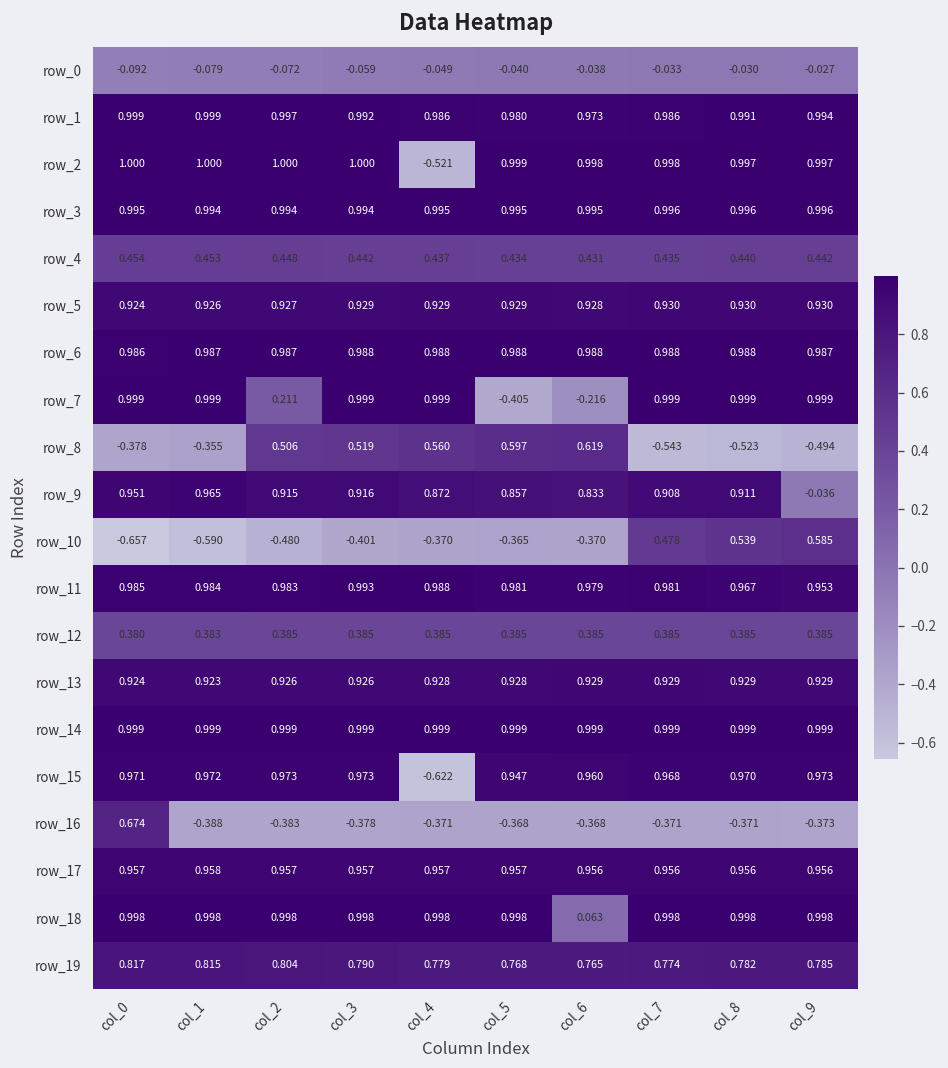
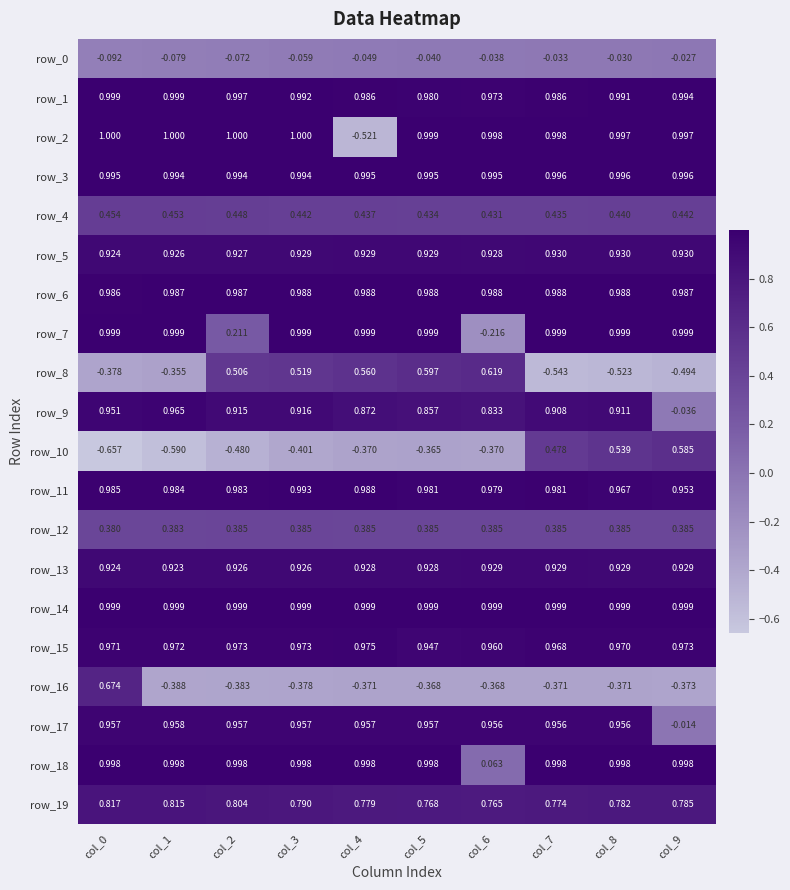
  {
    "row_0": {
      "col_0": -0.092,
      "col_1": -0.079,
      "col_2": -0.072,
      "col_3": -0.059,
      "col_4": -0.049,
      "col_5": -0.040,
      "col_6": -0.038,
      "col_7": -0.033,
      "col_8": -0.030,
      "col_9": -0.027
    },
    "row_1": {
      "col_0": 0.999,
      "col_1": 0.999,
      "col_2": 0.997,
      "col_3": 0.992,
      "col_4": 0.986,
      "col_5": 0.980,
      "col_6": 0.973,
      "col_7": 0.986,
      "col_8": 0.991,
      "col_9": 0.994
    },
    "row_2": {
      "col_0": 1.000,
      "col_1": 1.000,
      "col_2": 1.000,
      "col_3": 1.000,
      "col_4": -0.521,
      "col_5": 0.999,
      "col_6": 0.998,
      "col_7": 0.998,
      "col_8": 0.997,
      "col_9": 0.997
    },
    "row_3": {
      "col_0": 0.995,
      "col_1": 0.994,
      "col_2": 0.994,
      "col_3": 0.994,
      "col_4": 0.995,
      "col_5": 0.995,
      "col_6": 0.995,
      "col_7": 0.996,
      "col_8": 0.996,
      "col_9": 0.996
    },
    "row_4": {
      "col_0": 0.454,
      "col_1": 0.453,
      "col_2": 0.448,
      "col_3": 0.442,
      "col_4": 0.437,
      "col_5": 0.434,
      "col_6": 0.431,
      "col_7": 0.435,
      "col_8": 0.440,
      "col_9": 0.442
    },
    "row_5": {
      "col_0": 0.924,
      "col_1": 0.926,
      "col_2": 0.927,
      "col_3": 0.929,
      "col_4": 0.929,
      "col_5": 0.929,
      "col_6": 0.928,
      "col_7": 0.930,
      "col_8": 0.930,
      "col_9": 0.930
    },
    "row_6": {
      "col_0": 0.986,
      "col_1": 0.987,
      "col_2": 0.987,
      "col_3": 0.988,
      "col_4": 0.988,
      "col_5": 0.988,
      "col_6": 0.988,
      "col_7": 0.988,
      "col_8": 0.988,
      "col_9": 0.987
    },
    "row_7": {
      "col_0": 0.999,
      "col_1": 0.999,
      "col_2": 0.211,
      "col_3": 0.999,
      "col_4": 0.999,
-     "col_5": -0.405,
+     "col_5": 0.999,
      "col_6": -0.216,
      "col_7": 0.999,
      "col_8": 0.999,
      "col_9": 0.999
    },
    "row_8": {
      "col_0": -0.378,
      "col_1": -0.355,
      "col_2": 0.506,
      "col_3": 0.519,
      "col_4": 0.560,
      "col_5": 0.597,
      "col_6": 0.619,
      "col_7": -0.543,
      "col_8": -0.523,
      "col_9": -0.494
    },
    "row_9": {
      "col_0": 0.951,
      "col_1": 0.965,
      "col_2": 0.915,
      "col_3": 0.916,
      "col_4": 0.872,
      "col_5": 0.857,
      "col_6": 0.833,
      "col_7": 0.908,
      "col_8": 0.911,
      "col_9": -0.036
    },
    "row_10": {
      "col_0": -0.657,
      "col_1": -0.590,
      "col_2": -0.480,
      "col_3": -0.401,
      "col_4": -0.370,
      "col_5": -0.365,
      "col_6": -0.370,
      "col_7": 0.478,
      "col_8": 0.539,
      "col_9": 0.585
    },
    "row_11": {
      "col_0": 0.985,
      "col_1": 0.984,
      "col_2": 0.983,
      "col_3": 0.993,
      "col_4": 0.988,
      "col_5": 0.981,
      "col_6": 0.979,
      "col_7": 0.981,
      "col_8": 0.967,
      "col_9": 0.953
    },
    "row_12": {
      "col_0": 0.380,
      "col_1": 0.383,
      "col_2": 0.385,
      "col_3": 0.385,
      "col_4": 0.385,
      "col_5": 0.385,
      "col_6": 0.385,
      "col_7": 0.385,
      "col_8": 0.385,
      "col_9": 0.385
    },
    "row_13": {
      "col_0": 0.924,
      "col_1": 0.923,
      "col_2": 0.926,
      "col_3": 0.926,
      "col_4": 0.928,
      "col_5": 0.928,
      "col_6": 0.929,
      "col_7": 0.929,
      "col_8": 0.929,
      "col_9": 0.929
    },
    "row_14": {
      "col_0": 0.999,
      "col_1": 0.999,
      "col_2": 0.999,
      "col_3": 0.999,
      "col_4": 0.999,
      "col_5": 0.999,
      "col_6": 0.999,
      "col_7": 0.999,
      "col_8": 0.999,
      "col_9": 0.999
    },
    "row_15": {
      "col_0": 0.971,
      "col_1": 0.972,
      "col_2": 0.973,
      "col_3": 0.973,
-     "col_4": -0.622,
+     "col_4": 0.975,
      "col_5": 0.947,
      "col_6": 0.960,
      "col_7": 0.968,
      "col_8": 0.970,
      "col_9": 0.973
    },
    "row_16": {
      "col_0": 0.674,
      "col_1": -0.388,
      "col_2": -0.383,
      "col_3": -0.378,
      "col_4": -0.371,
      "col_5": -0.368,
      "col_6": -0.368,
      "col_7": -0.371,
      "col_8": -0.371,
      "col_9": -0.373
    },
    "row_17": {
      "col_0": 0.957,
      "col_1": 0.958,
      "col_2": 0.957,
      "col_3": 0.957,
      "col_4": 0.957,
      "col_5": 0.957,
      "col_6": 0.956,
      "col_7": 0.956,
      "col_8": 0.956,
-     "col_9": 0.956
+     "col_9": -0.014
    },
    "row_18": {
      "col_0": 0.998,
      "col_1": 0.998,
      "col_2": 0.998,
      "col_3": 0.998,
      "col_4": 0.998,
      "col_5": 0.998,
      "col_6": 0.063,
      "col_7": 0.998,
      "col_8": 0.998,
      "col_9": 0.998
    },
    "row_19": {
      "col_0": 0.817,
      "col_1": 0.815,
      "col_2": 0.804,
      "col_3": 0.790,
      "col_4": 0.779,
      "col_5": 0.768,
      "col_6": 0.765,
      "col_7": 0.774,
      "col_8": 0.782,
      "col_9": 0.785
    }
  }
